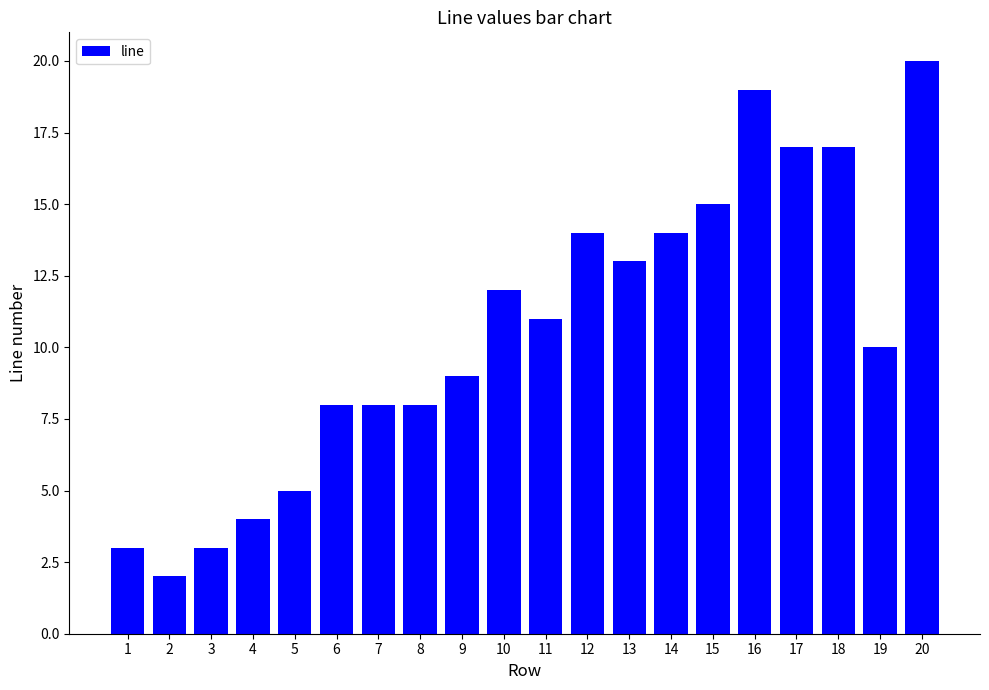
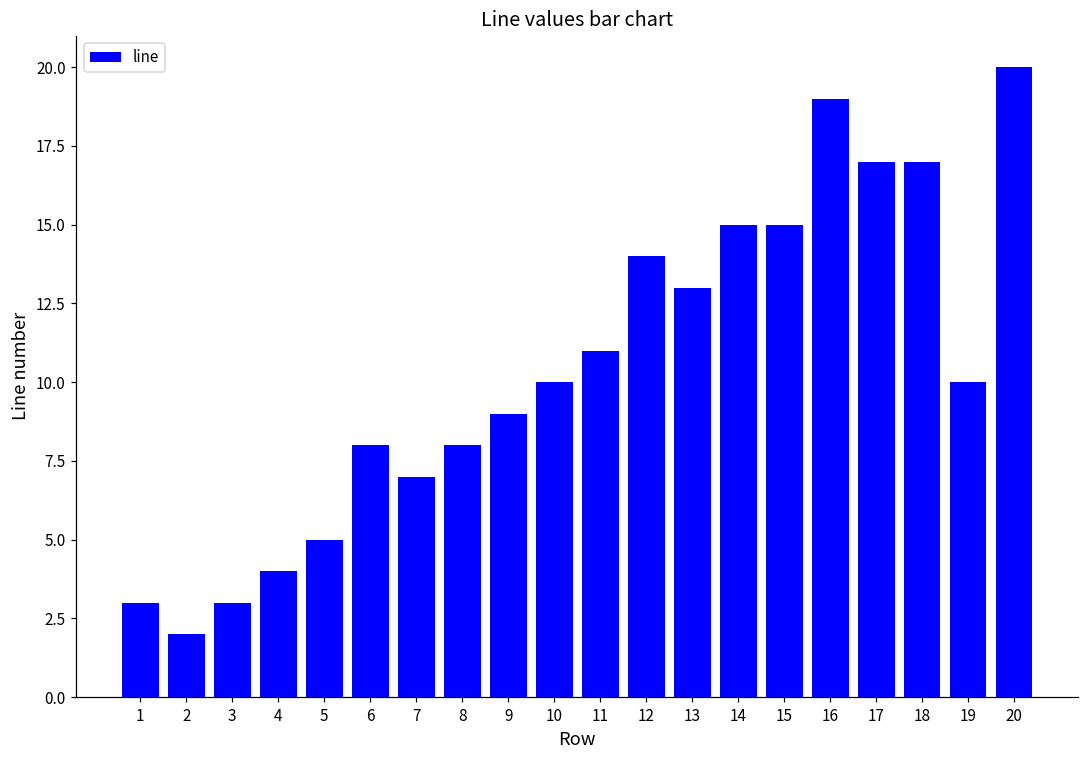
  {
    "1": 3,
    "2": 2,
    "3": 3,
    "4": 4,
    "5": 5,
    "6": 8,
-   "7": 8,
+   "7": 7,
    "8": 8,
    "9": 9,
-   "10": 12,
+   "10": 10,
    "11": 11,
    "12": 14,
    "13": 13,
-   "14": 14,
+   "14": 15,
    "15": 15,
    "16": 19,
    "17": 17,
    "18": 17,
    "19": 10,
    "20": 20
  }
